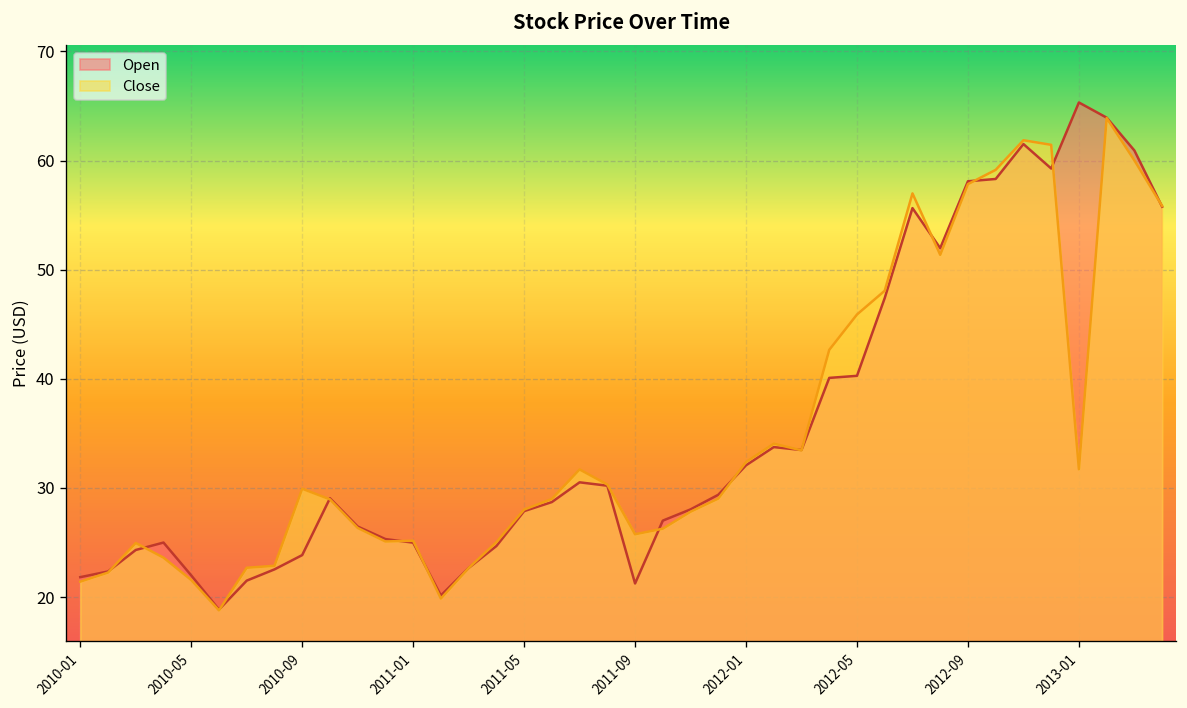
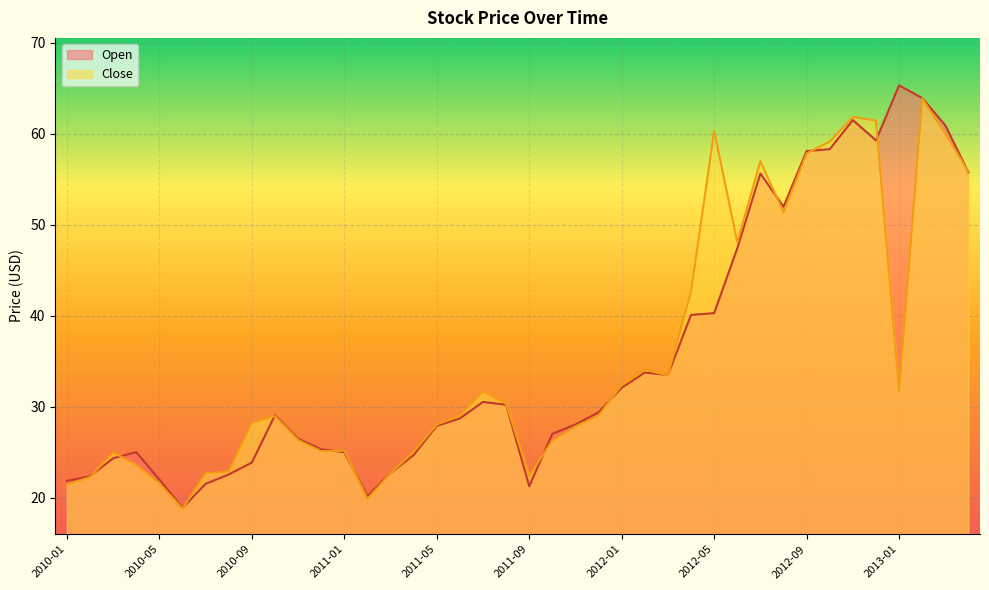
  {
    "Open": {
      "2010-01": 22,
      "2010-05": 22,
      "2010-09": 24,
      "2011-09": 21,
      "2012-01": 32,
      "2012-05": 40,
      "2013-01": 65
    },
    "Close": {
      "2010-01": 21,
      "2010-05": 22,
-     "2010-09": 30,
-     "2011-09": 26,
+     "2010-09": 28,
+     "2011-09": 22,
      "2012-01": 32,
-     "2012-05": 46,
+     "2012-05": 60,
      "2013-01": 32
    }
  }
